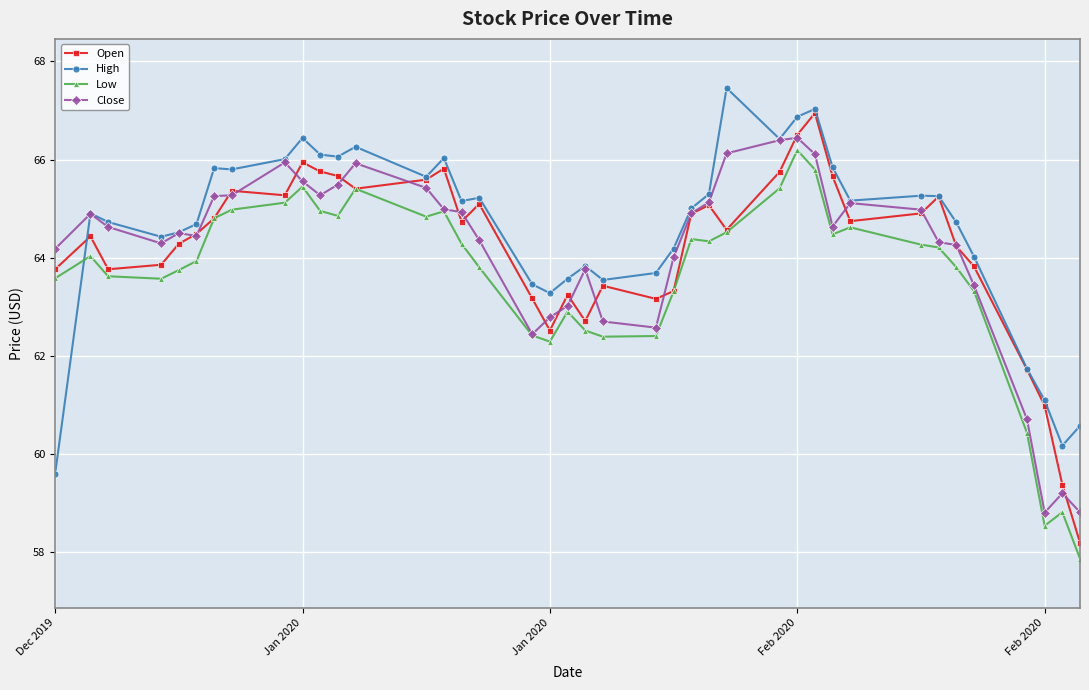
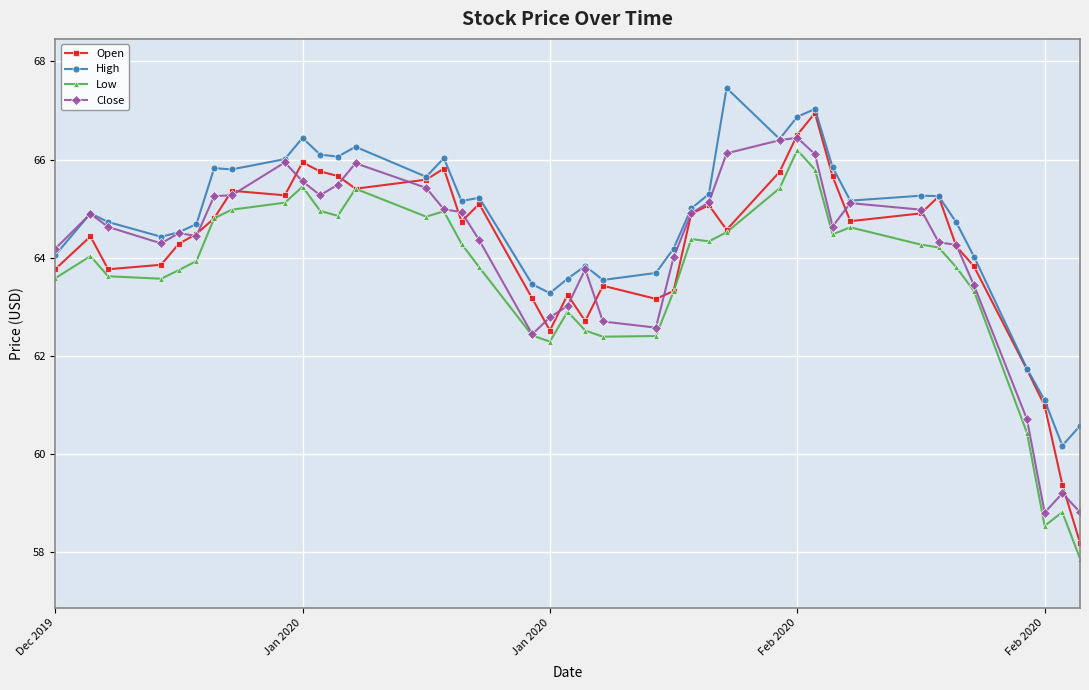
  {
    "Open": {
      "Dec 2019": 63.8
    },
    "High": {
-     "Dec 2019": 59.6
+     "Dec 2019": 64.1
    },
    "Low": {
      "Dec 2019": 63.6
    },
    "Close": {
      "Dec 2019": 64.2
    }
  }
